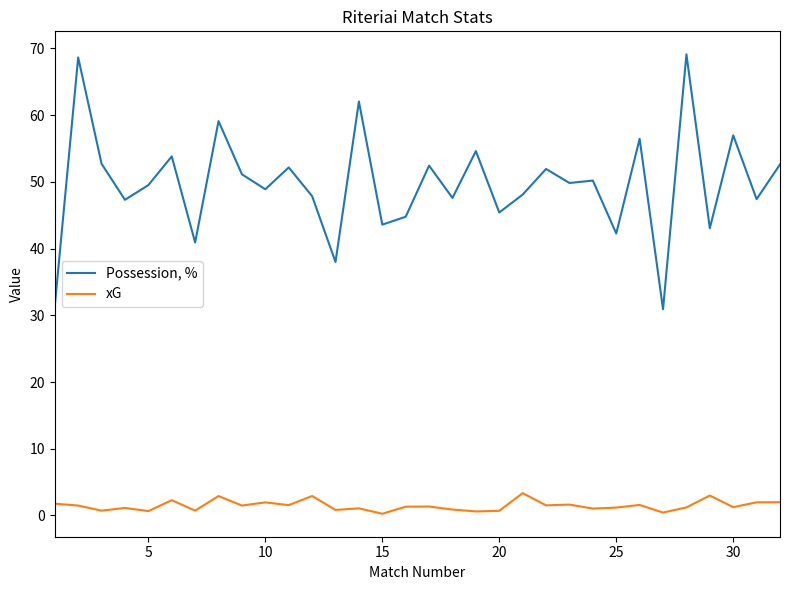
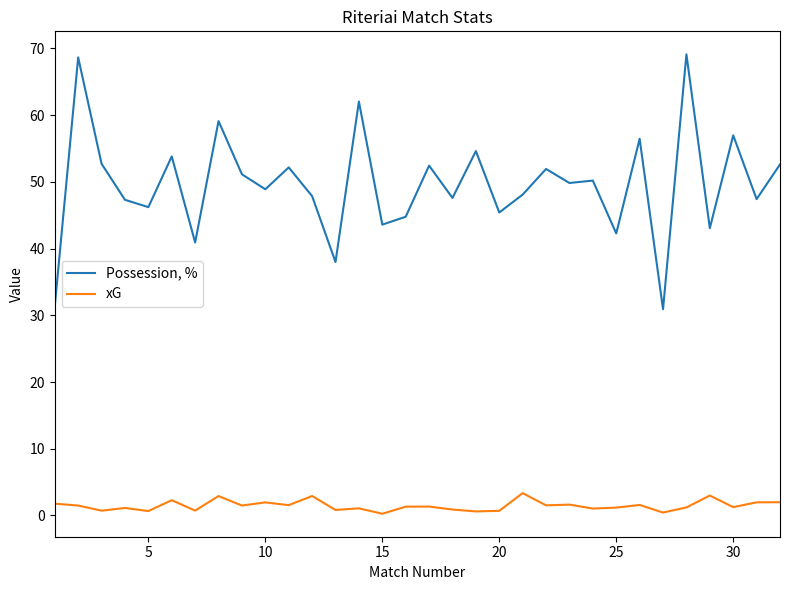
  {
    "Possession, %": {
-     "5": 50,
+     "5": 46,
      "10": 49,
      "15": 44,
      "20": 45,
      "25": 42,
      "30": 57
    },
    "xG": {
      "5": 1,
      "10": 2,
      "15": 0,
      "20": 1,
      "25": 1,
      "30": 1
    }
  }
